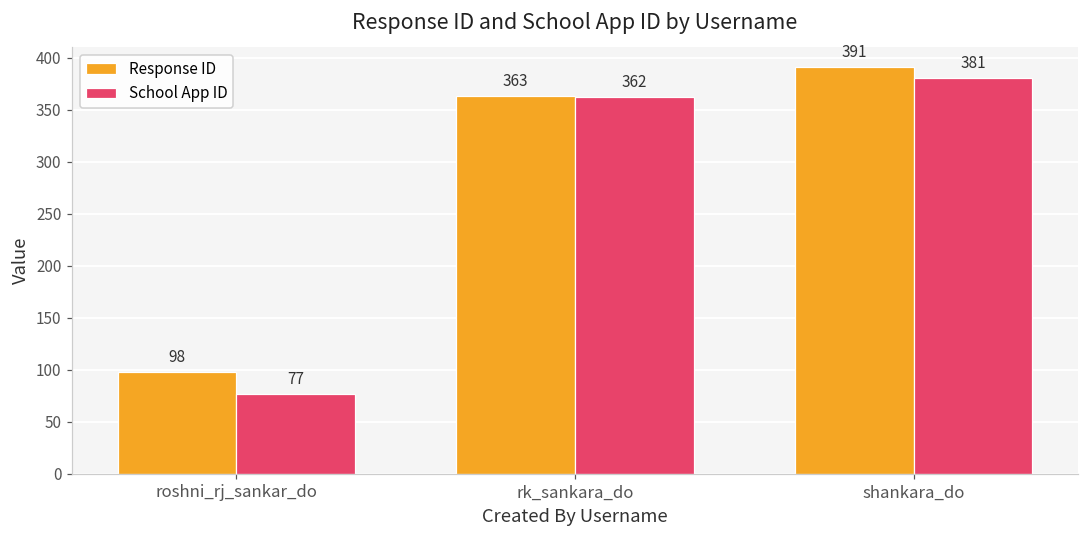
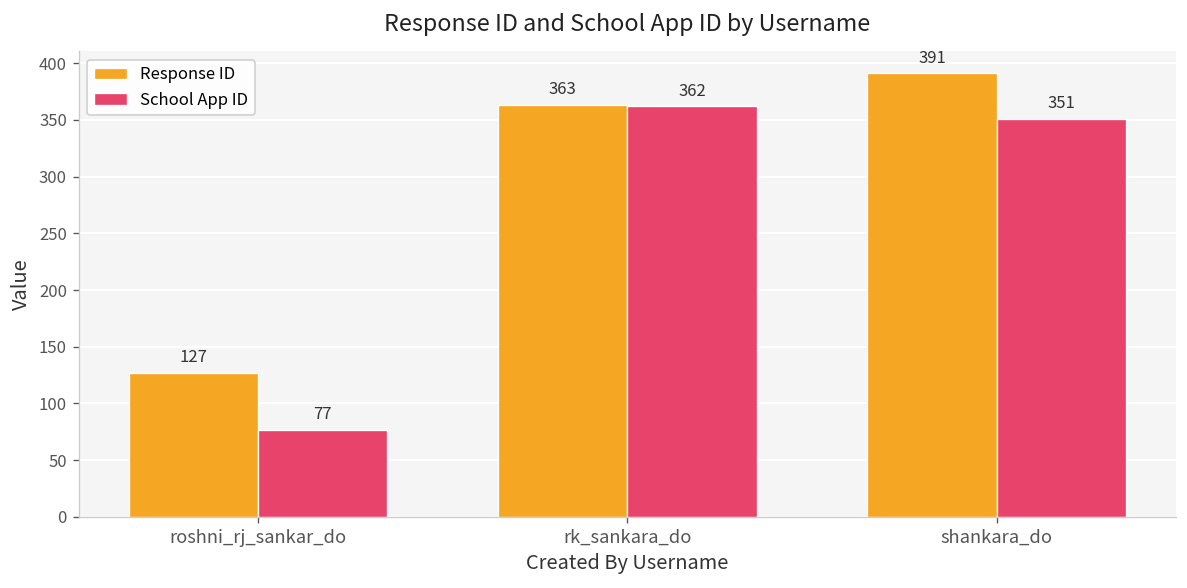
  {
    "Response ID": {
-     "roshni_rj_sankar_do": 98,
+     "roshni_rj_sankar_do": 127,
      "rk_sankara_do": 363,
      "shankara_do": 391
    },
    "School App ID": {
      "roshni_rj_sankar_do": 77,
      "rk_sankara_do": 362,
-     "shankara_do": 381
+     "shankara_do": 351
    }
  }
